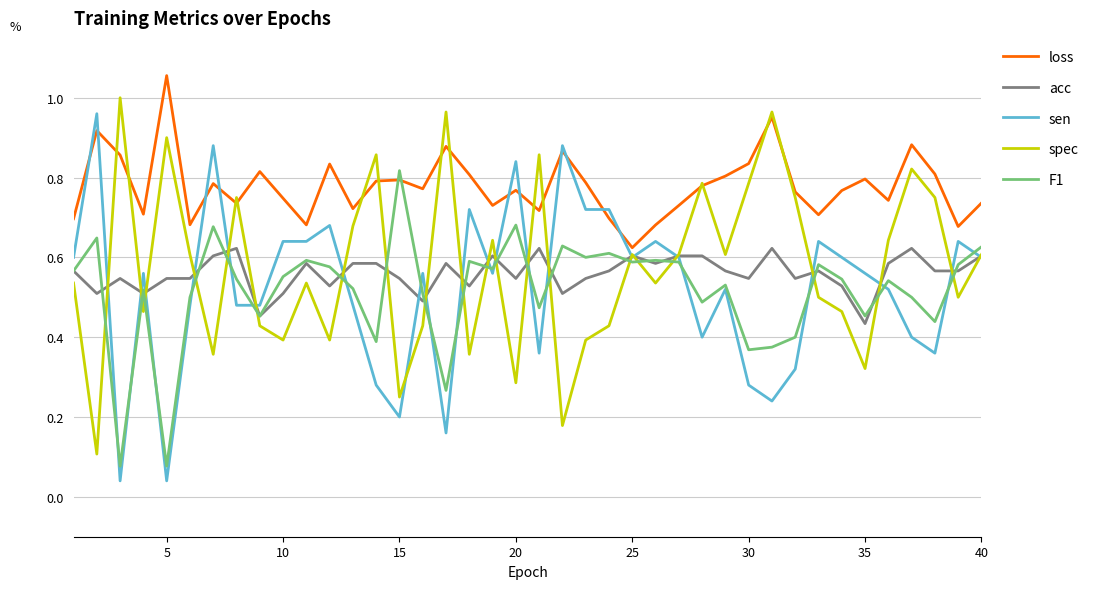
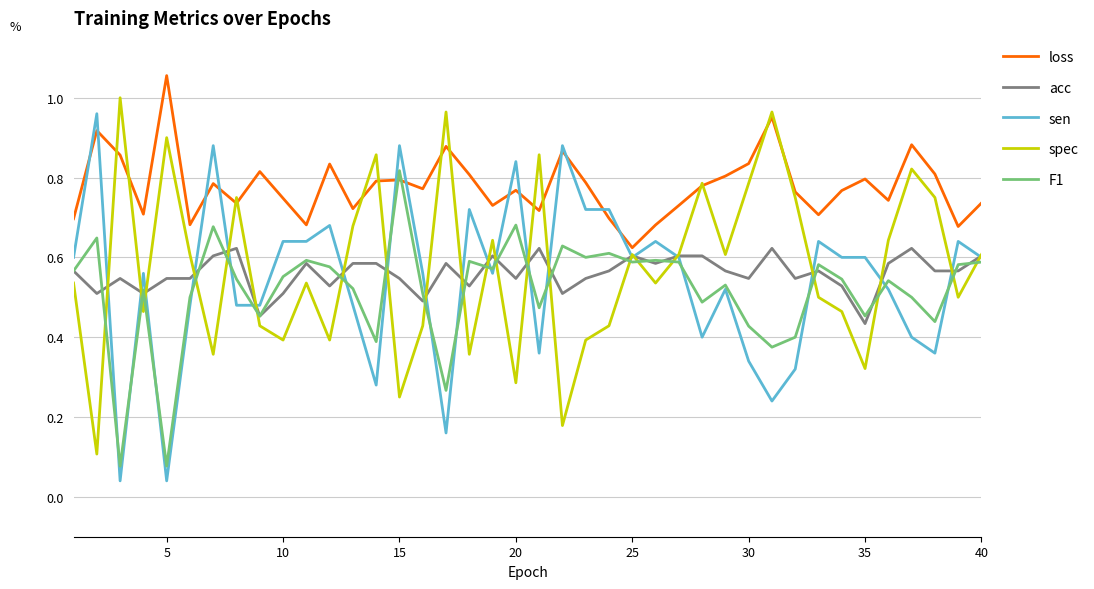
  {
    "loss": {
      "5": 1.06,
      "10": 0.75,
      "15": 0.79,
      "20": 0.77,
      "25": 0.62,
      "30": 0.84,
      "35": 0.80,
      "40": 0.74
    },
    "acc": {
      "5": 0.55,
      "10": 0.51,
      "15": 0.55,
      "20": 0.55,
      "30": 0.55,
      "35": 0.43
    },
    "sen": {
      "5": 0.04,
      "10": 0.64,
-     "15": 0.20,
+     "15": 0.88,
      "20": 0.84,
-     "30": 0.28,
-     "35": 0.56
+     "30": 0.34,
+     "35": 0.60
    },
    "spec": {
      "5": 0.90,
      "10": 0.39,
      "15": 0.25,
      "20": 0.29,
      "30": 0.79,
      "35": 0.32
    },
    "F1": {
      "5": 0.08,
      "10": 0.55,
      "15": 0.82,
      "20": 0.68,
      "25": 0.59,
-     "30": 0.37,
+     "30": 0.43,
      "35": 0.45,
-     "40": 0.63
+     "40": 0.59
    }
  }
